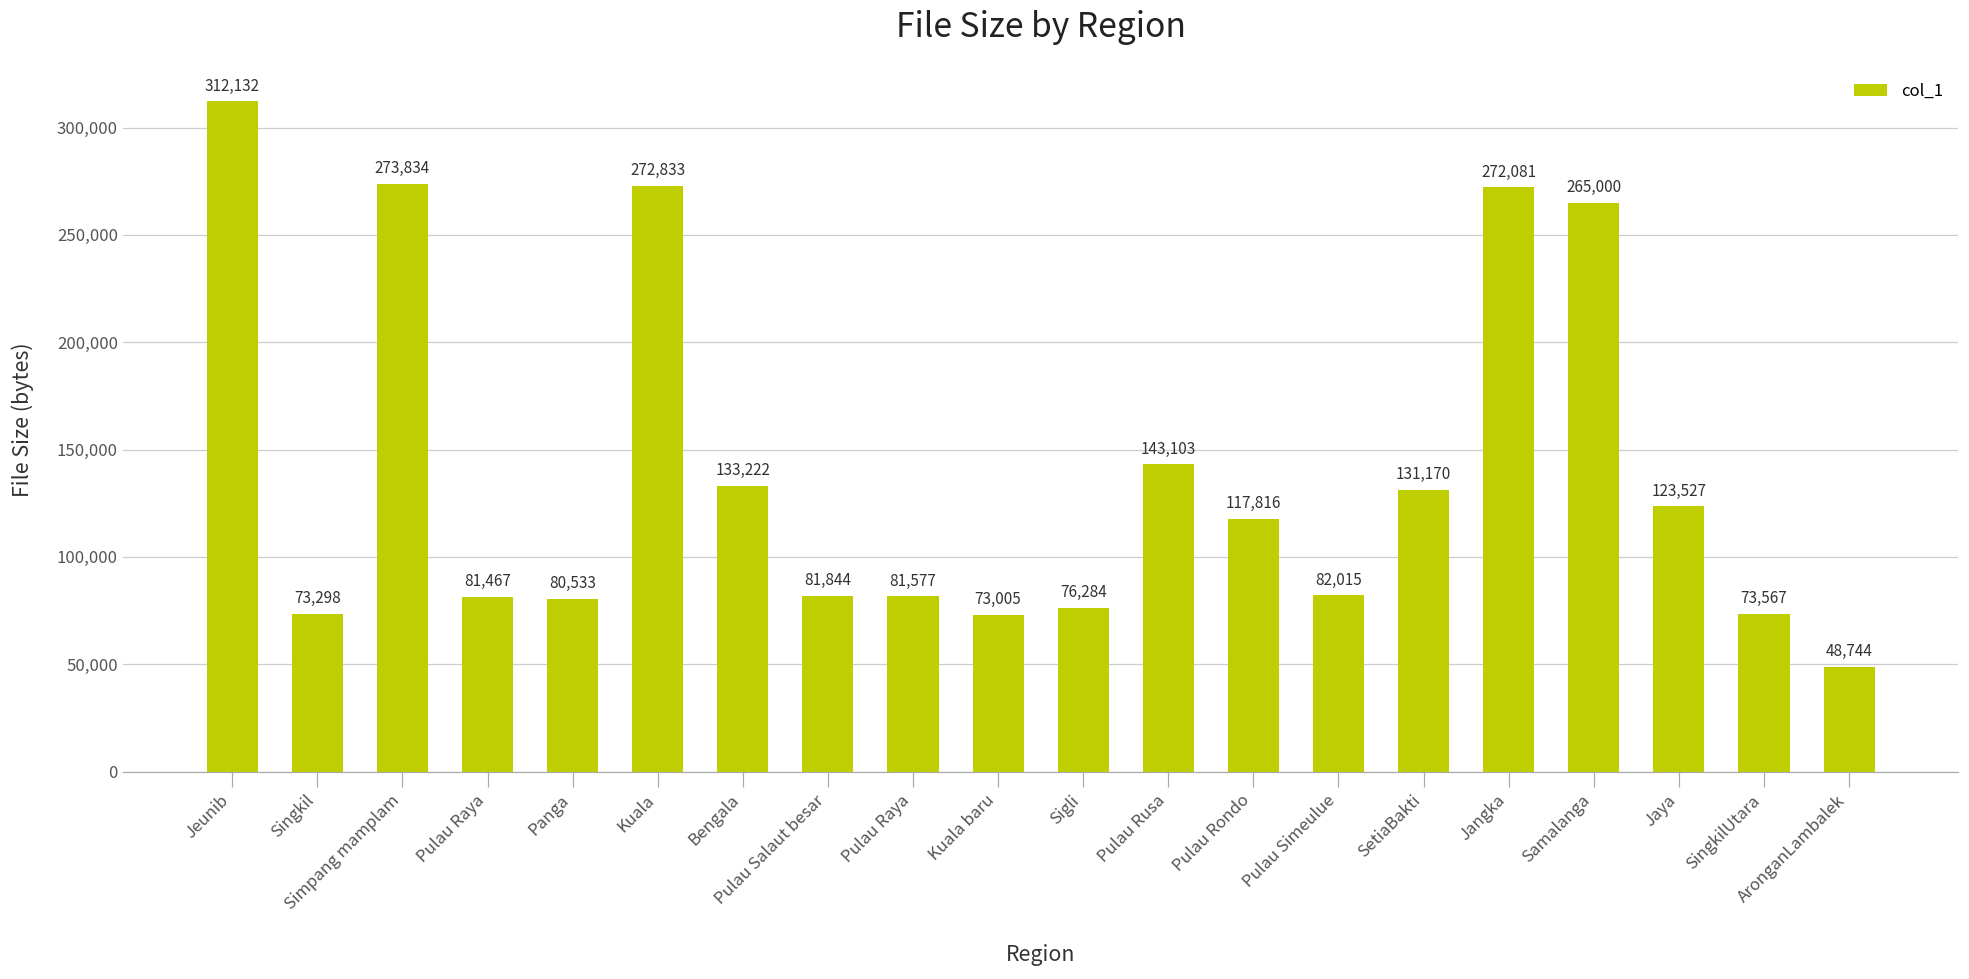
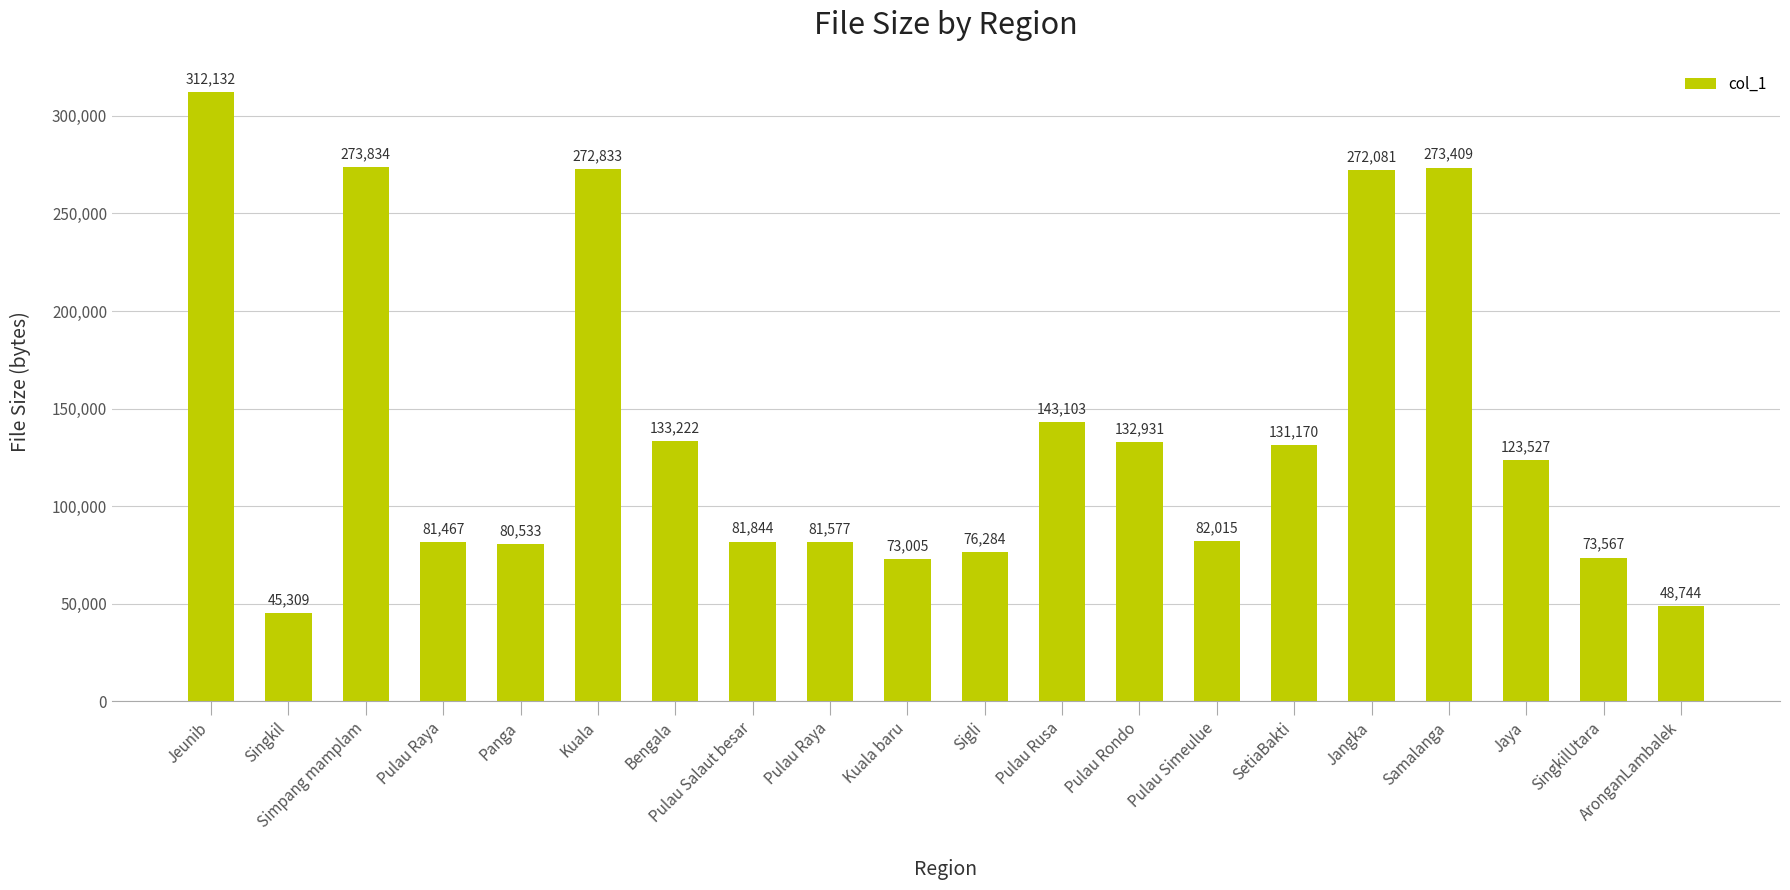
  {
    "Jeunib": "312,132",
-   "Singkil": "73,298",
+   "Singkil": "45,309",
    "Simpang mamplam": "273,834",
    "Panga": "80,533",
    "Kuala": "272,833",
    "Bengala": "133,222",
    "Pulau Salaut besar": "81,844",
    "Kuala baru": "73,005",
    "Sigli": "76,284",
    "Pulau Rusa": "143,103",
-   "Pulau Rondo": "117,816",
+   "Pulau Rondo": "132,931",
    "Pulau Simeulue": "82,015",
    "SetiaBakti": "131,170",
    "Jangka": "272,081",
-   "Samalanga": "265,000",
+   "Samalanga": "273,409",
    "Jaya": "123,527",
    "SingkilUtara": "73,567",
    "AronganLambalek": "48,744"
  }
